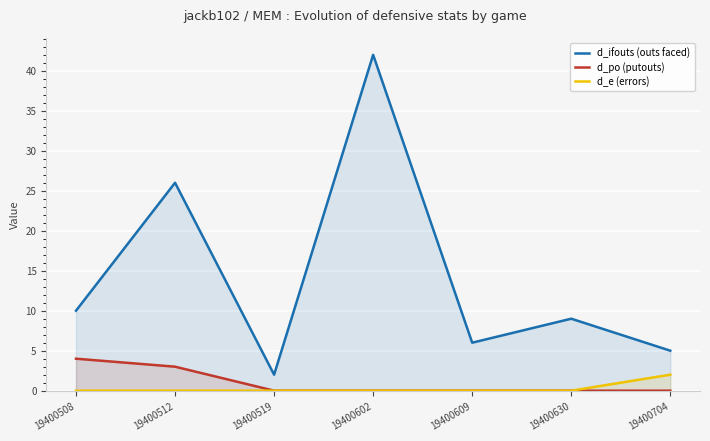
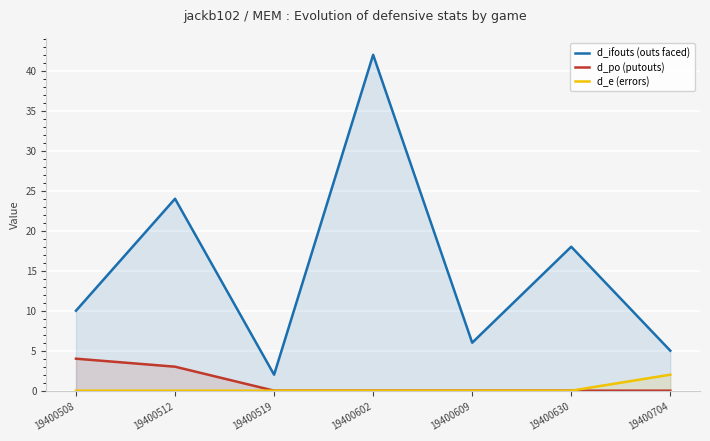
  {
    "d_ifouts (outs faced)": {
      "19400508": 10,
-     "19400512": 26,
+     "19400512": 24,
      "19400519": 2,
      "19400602": 42,
      "19400609": 6,
-     "19400630": 9,
+     "19400630": 18,
      "19400704": 5
    },
    "d_po (putouts)": {
      "19400508": 4,
      "19400512": 3,
      "19400704": 0
    },
    "d_e (errors)": {
      "19400508": 0,
      "19400512": 0,
      "19400704": 2
    }
  }
